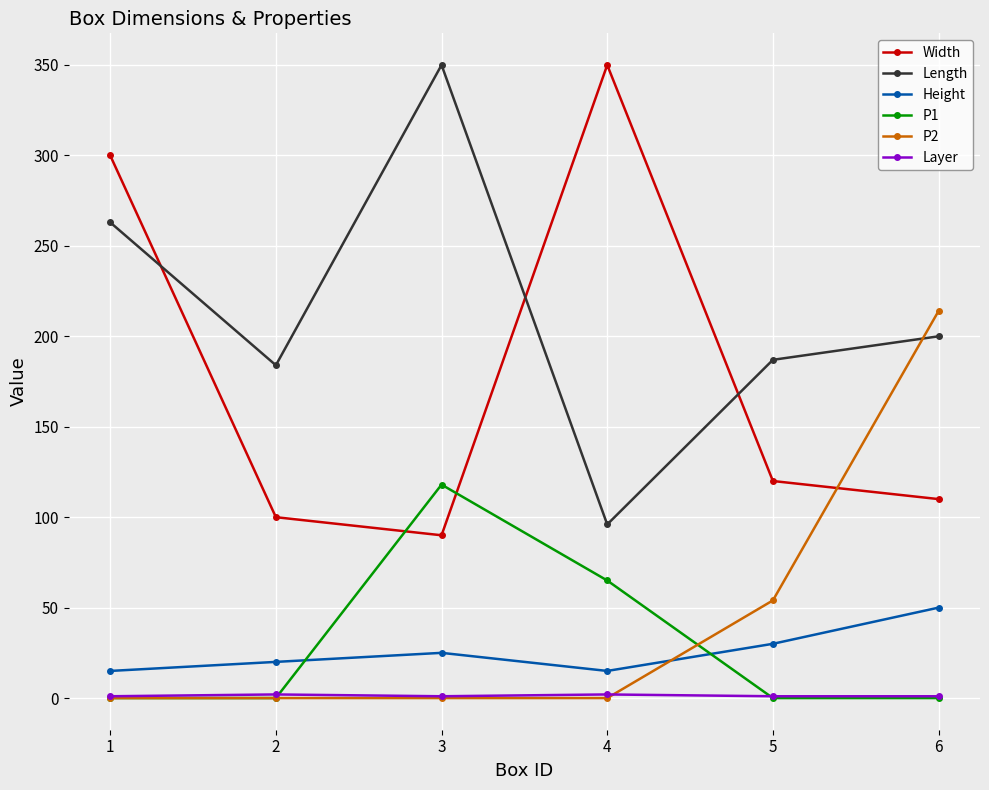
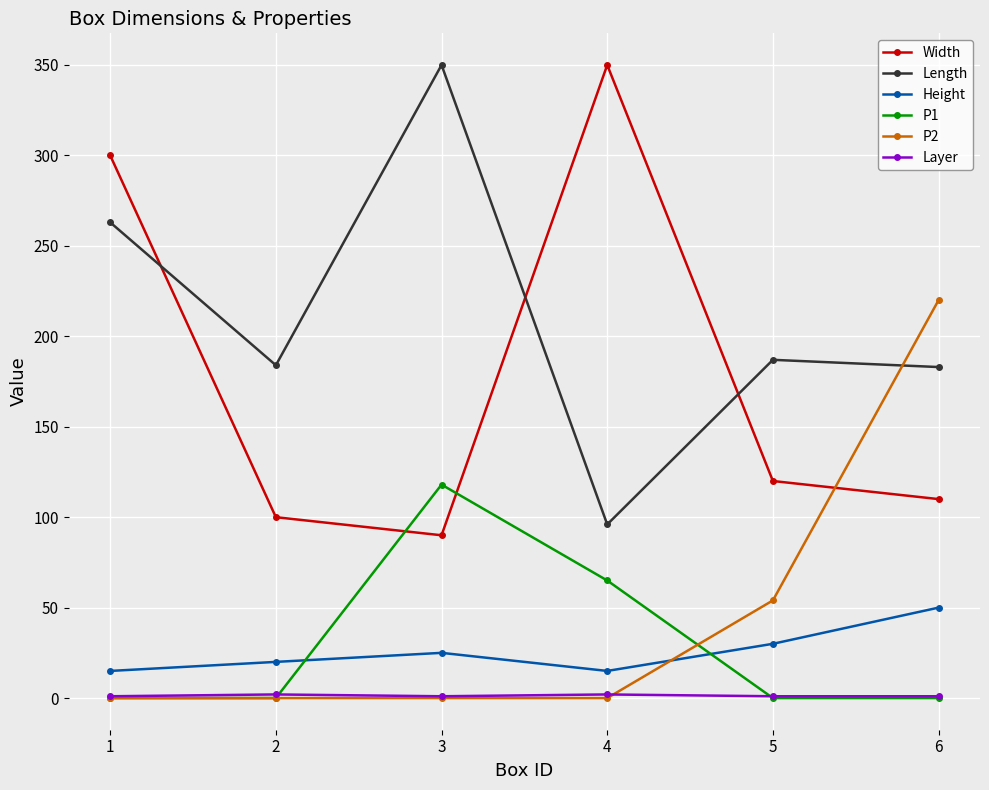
  {
    "Width": {
      "1": 300,
      "2": 100,
      "3": 90,
      "4": 350,
      "5": 120,
      "6": 110
    },
    "Length": {
      "1": 263,
      "2": 184,
      "3": 350,
      "4": 96,
      "5": 187,
-     "6": 200
+     "6": 183
    },
    "Height": {
      "1": 15,
      "2": 20,
      "3": 25,
      "4": 15,
      "5": 30,
      "6": 50
    },
    "P1": {
      "3": 118,
      "4": 65
    },
    "P2": {
      "4": 0,
      "5": 54,
-     "6": 214
+     "6": 220
    },
    "Layer": {
      "2": 2,
      "4": 2
    }
  }
